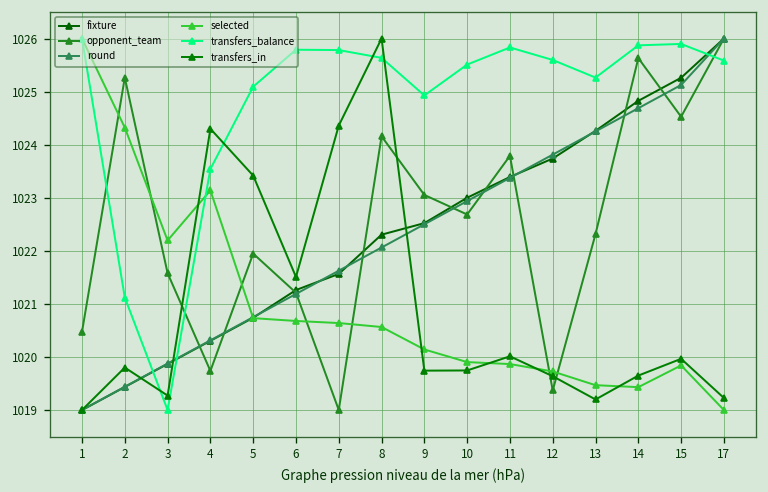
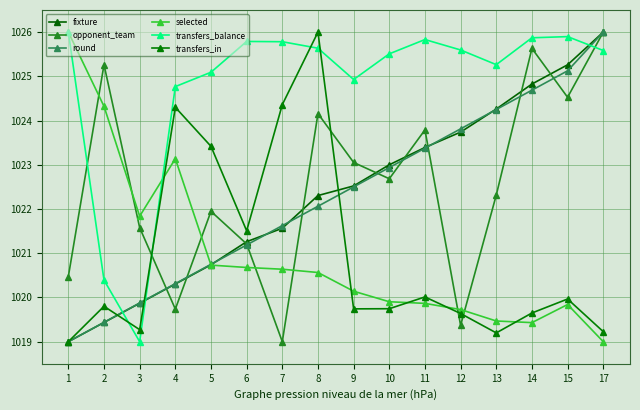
  {
    "selected": {
      "2": 1024.3,
-     "3": 1022.2,
+     "3": 1021.8,
      "4": 1023.1,
      "6": 1020.7,
      "7": 1020.6,
      "8": 1020.6,
      "9": 1020.1,
      "10": 1019.9,
      "11": 1019.9,
      "12": 1019.7,
      "13": 1019.5,
      "14": 1019.4,
      "15": 1019.8,
      "17": 1019.0
    },
    "transfers_balance": {
-     "2": 1021.1,
+     "2": 1020.4,
      "3": 1019.0,
-     "4": 1023.5,
+     "4": 1024.8,
      "5": 1025.1,
      "7": 1025.8,
      "8": 1025.6,
      "9": 1024.9,
      "10": 1025.5,
      "11": 1025.8,
      "12": 1025.6,
      "13": 1025.3,
      "14": 1025.9,
      "15": 1025.9,
      "17": 1025.6
    }
  }
